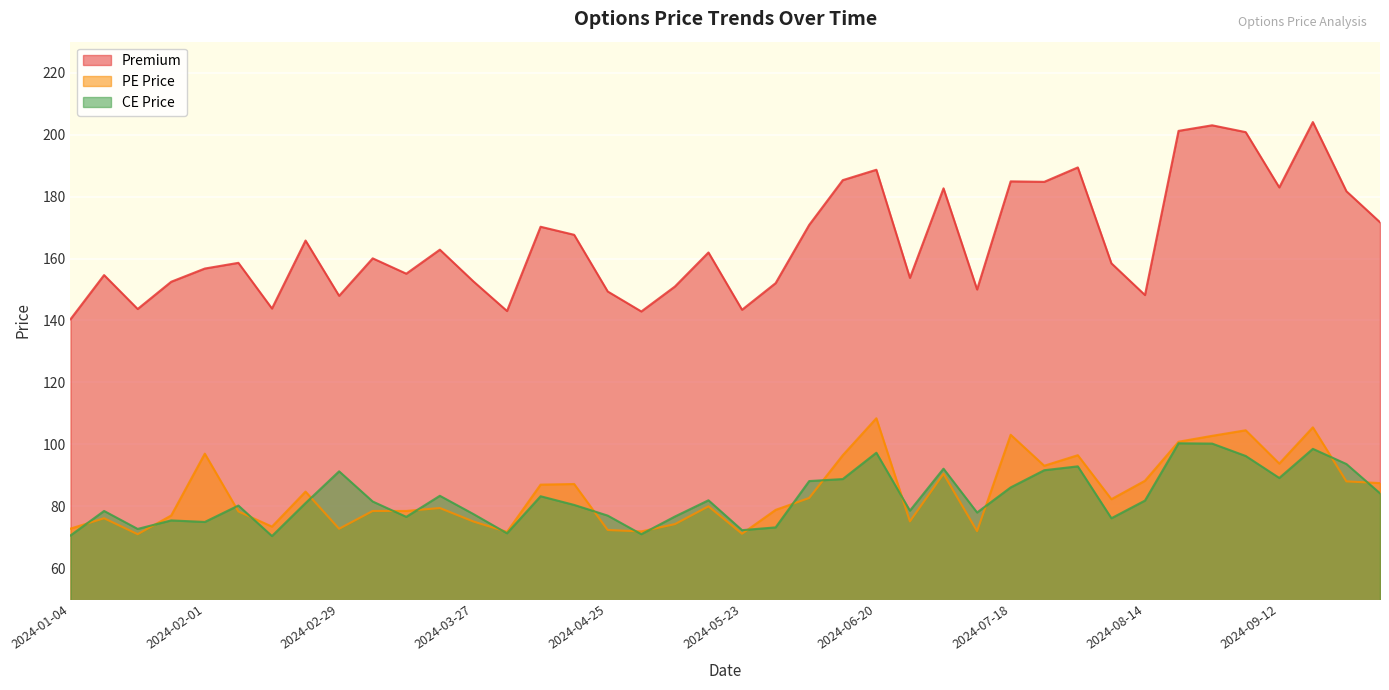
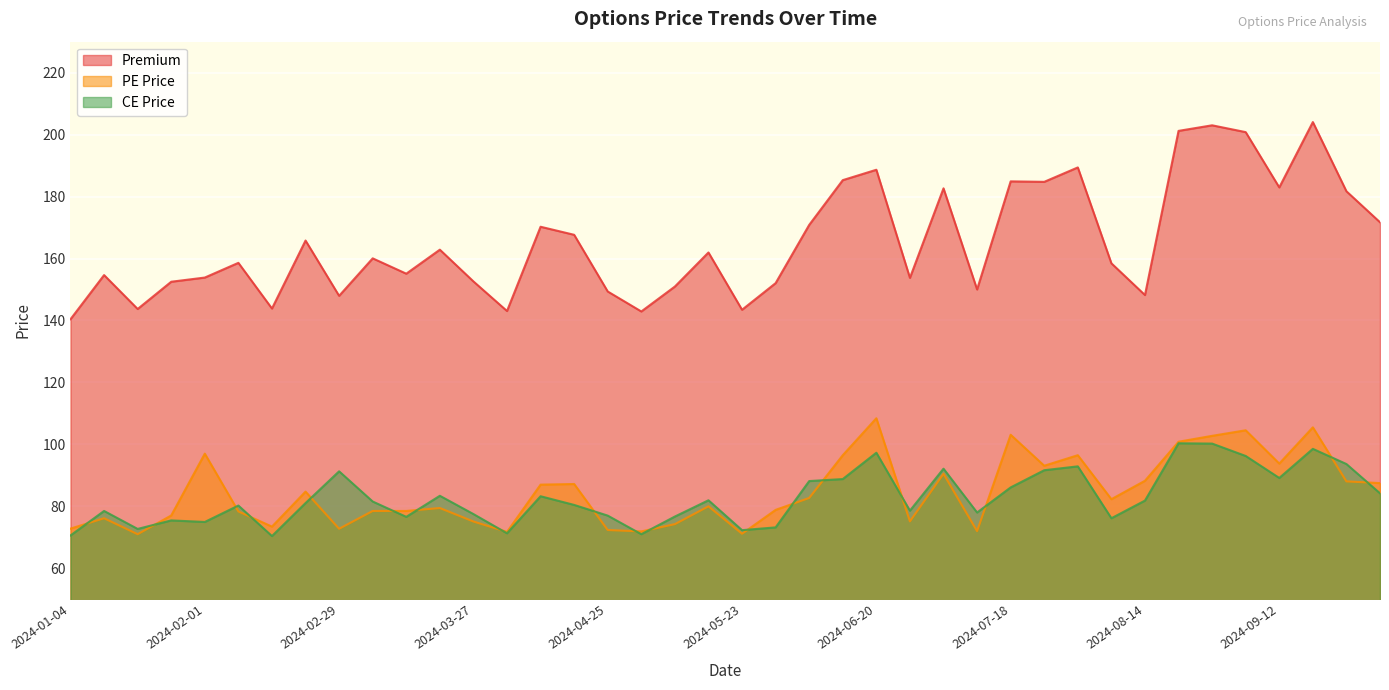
  {
    "Premium": {
      "2024-01-04": 140,
-     "2024-02-01": 157,
+     "2024-02-01": 154,
      "2024-02-29": 148,
      "2024-03-27": 153,
      "2024-04-25": 149,
      "2024-05-23": 143,
      "2024-06-20": 189,
      "2024-07-18": 185,
      "2024-08-14": 148,
      "2024-09-12": 183
    },
    "PE Price": {
      "2024-01-04": 73,
      "2024-02-01": 97,
      "2024-02-29": 73,
      "2024-03-27": 75,
      "2024-04-25": 72,
      "2024-05-23": 71,
      "2024-06-20": 108,
      "2024-07-18": 103,
      "2024-08-14": 88,
      "2024-09-12": 94
    },
    "CE Price": {
      "2024-01-04": 71,
      "2024-02-01": 75,
      "2024-02-29": 91,
      "2024-03-27": 78,
      "2024-04-25": 77,
      "2024-05-23": 72,
      "2024-06-20": 97,
      "2024-07-18": 86,
      "2024-08-14": 82,
      "2024-09-12": 89
    }
  }
